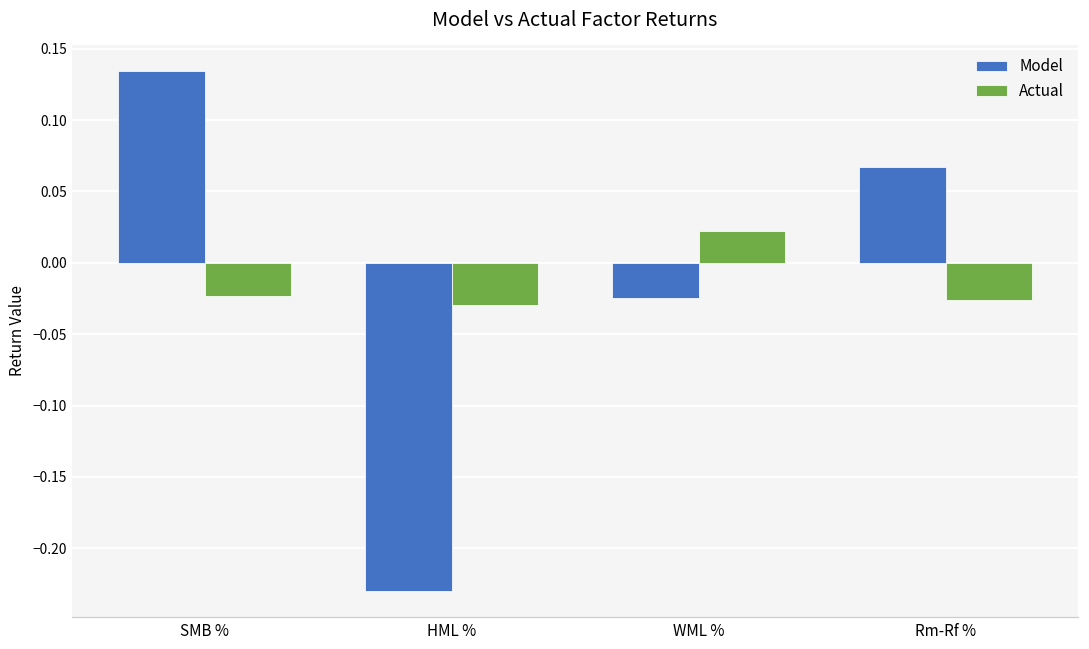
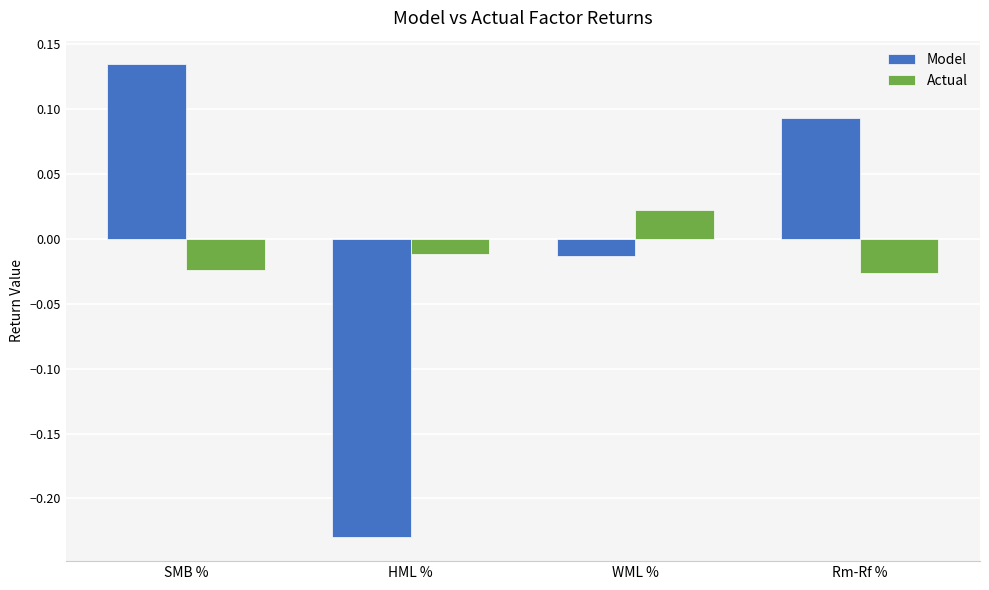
  {
    "Model": {
      "SMB %": 0.135,
      "HML %": -0.230,
-     "WML %": -0.025,
-     "Rm-Rf %": 0.067
+     "WML %": -0.013,
+     "Rm-Rf %": 0.093
    },
    "Actual": {
      "SMB %": -0.024,
-     "HML %": -0.030,
+     "HML %": -0.012,
      "WML %": 0.022,
      "Rm-Rf %": -0.026
    }
  }
